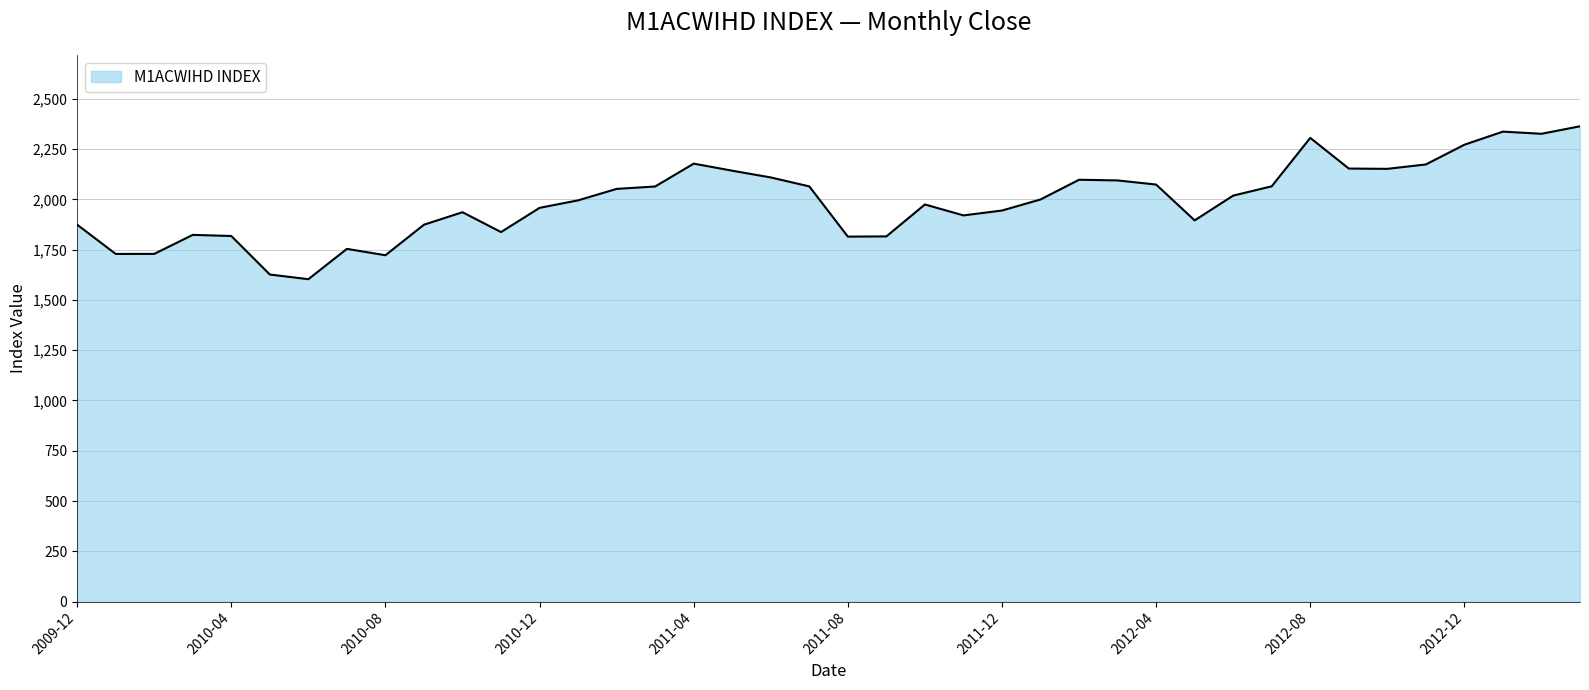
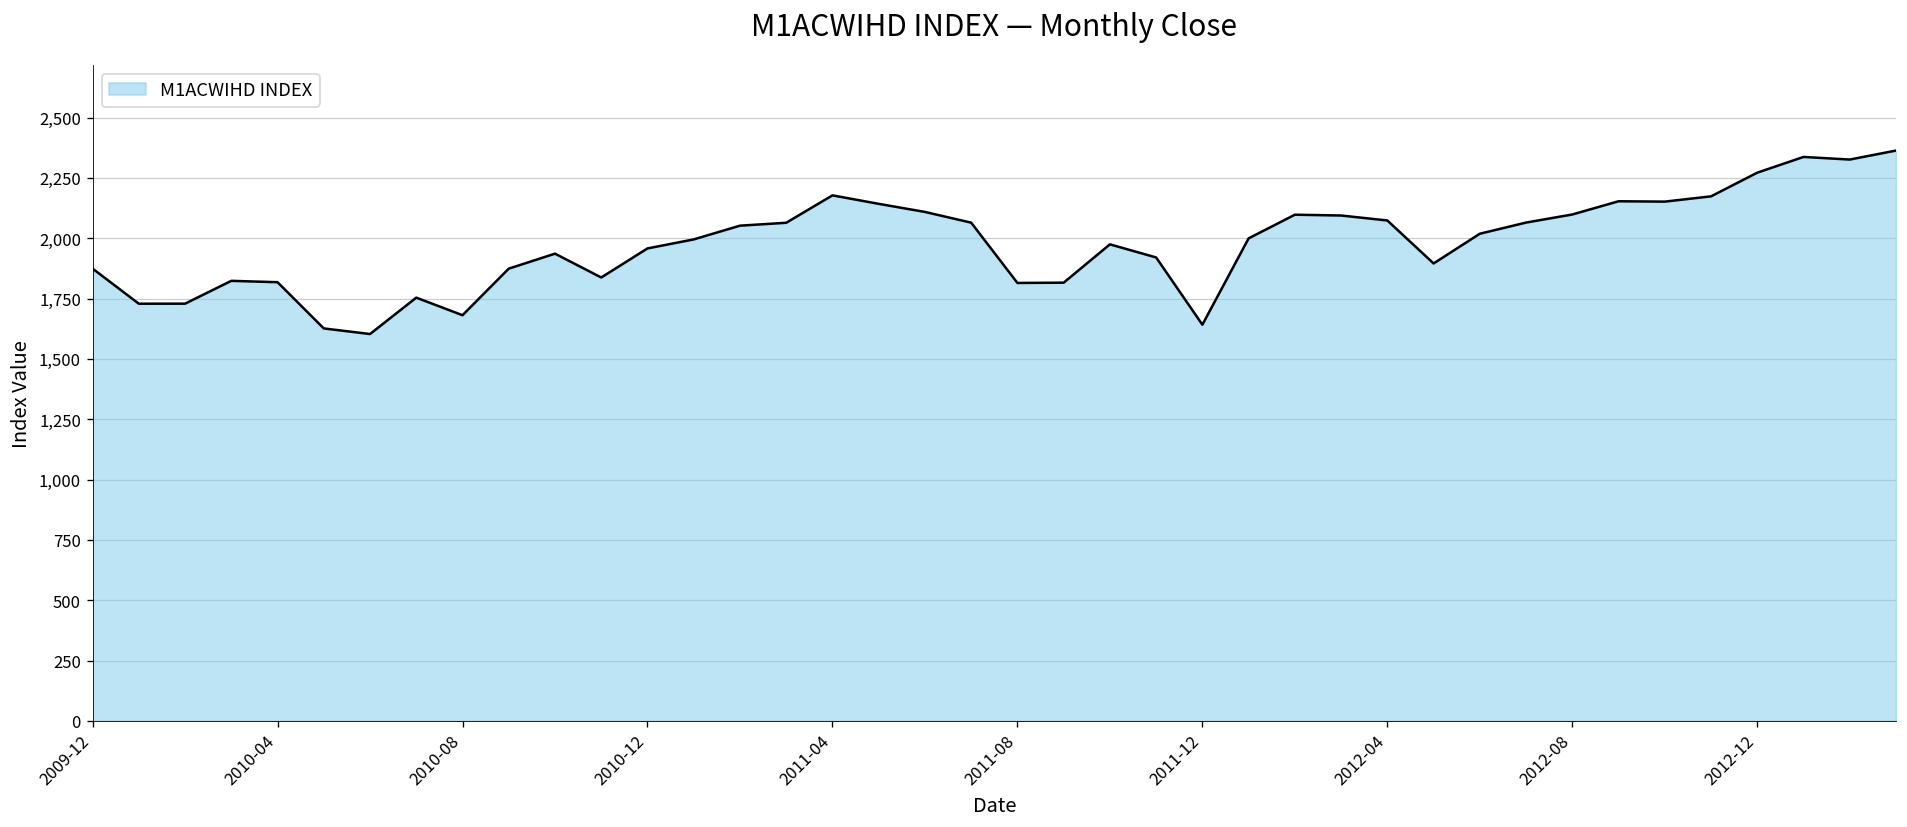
  {
    "2009-12": "1,870",
    "2010-04": "1,820",
-   "2010-08": "1,720",
+   "2010-08": "1,680",
    "2010-12": "1,960",
    "2011-04": "2,180",
    "2011-08": "1,810",
-   "2011-12": "1,940",
+   "2011-12": "1,640",
    "2012-04": "2,070",
-   "2012-08": "2,310",
+   "2012-08": "2,100",
    "2012-12": "2,270"
  }
